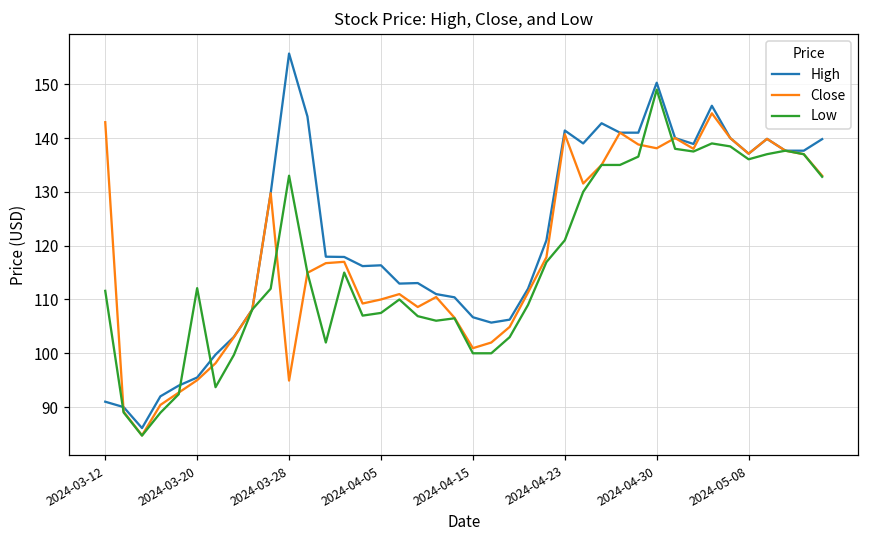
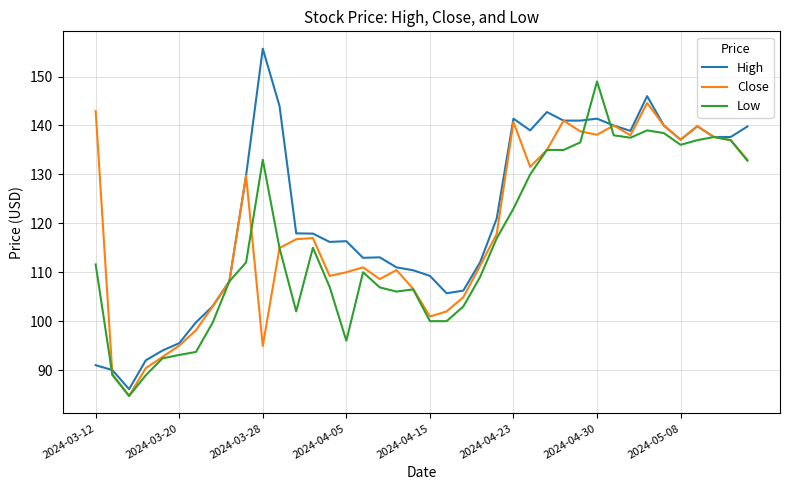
  {
    "High": {
      "2024-03-12": 91,
      "2024-03-28": 156,
      "2024-04-05": 116,
-     "2024-04-15": 107,
+     "2024-04-15": 109,
      "2024-04-23": 141,
-     "2024-04-30": 150
+     "2024-04-30": 141
    },
    "Close": {
      "2024-03-12": 143,
      "2024-03-28": 95,
      "2024-04-05": 110,
      "2024-04-15": 101,
      "2024-04-23": 141,
      "2024-04-30": 138
    },
    "Low": {
      "2024-03-12": 112,
-     "2024-03-20": 112,
+     "2024-03-20": 93,
      "2024-03-28": 133,
-     "2024-04-05": 108,
+     "2024-04-05": 96,
      "2024-04-15": 100,
-     "2024-04-23": 121,
+     "2024-04-23": 123,
      "2024-04-30": 149,
      "2024-05-08": 136
    }
  }
